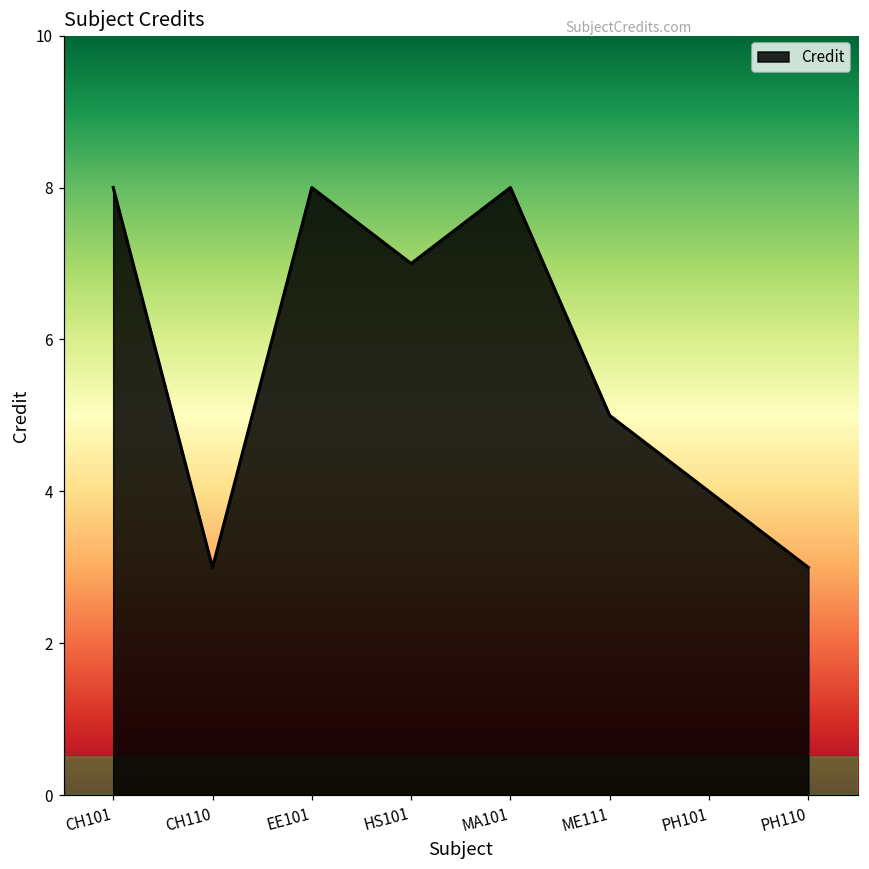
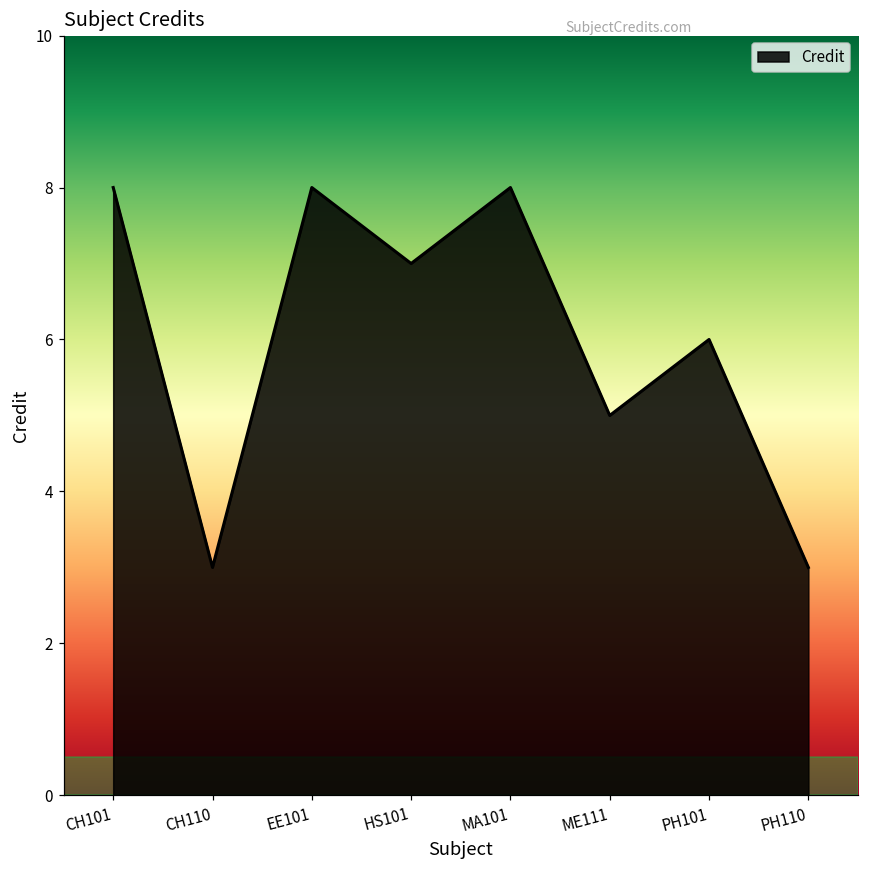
  {
    "CH101": 8,
    "CH110": 3,
    "EE101": 8,
    "HS101": 7,
    "MA101": 8,
    "ME111": 5,
-   "PH101": 4,
+   "PH101": 6,
    "PH110": 3
  }
